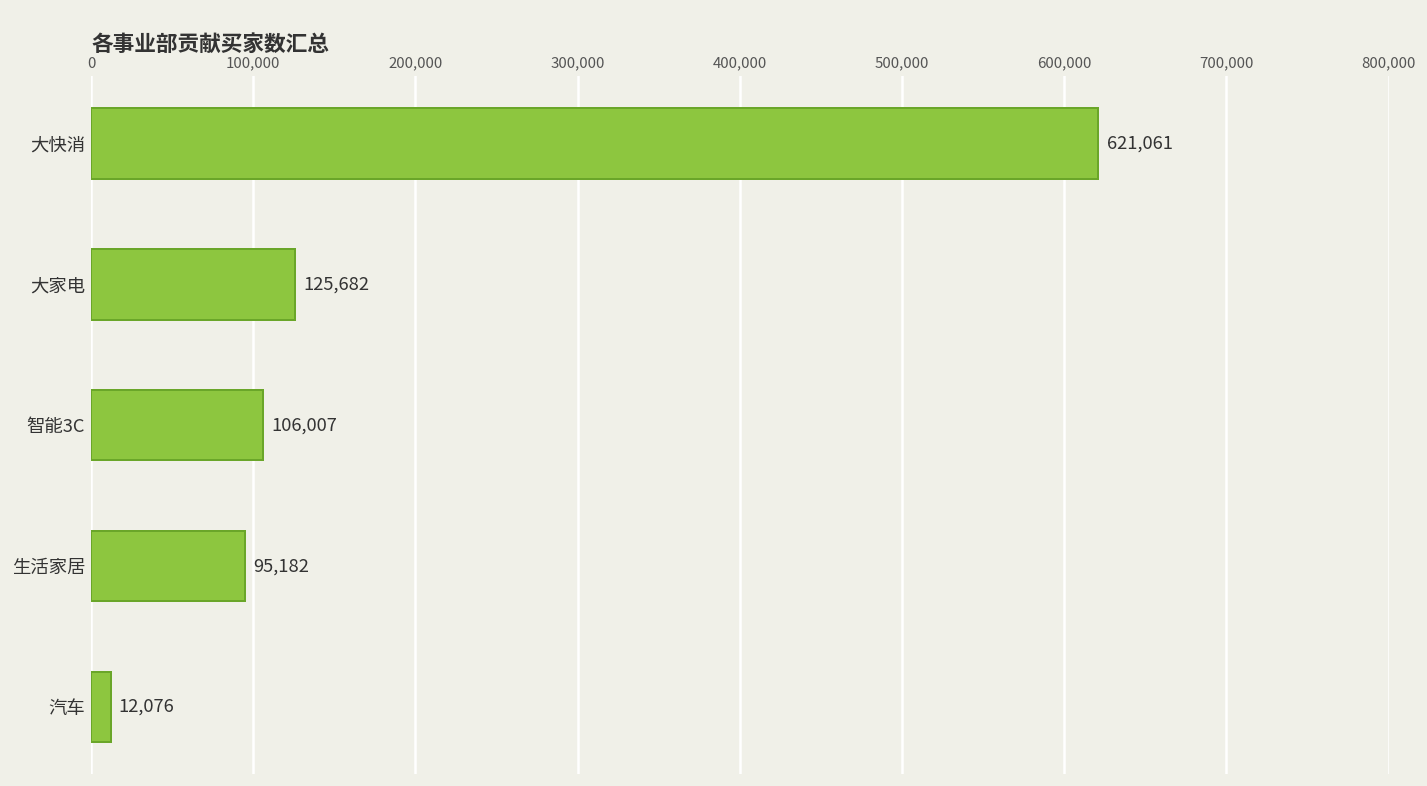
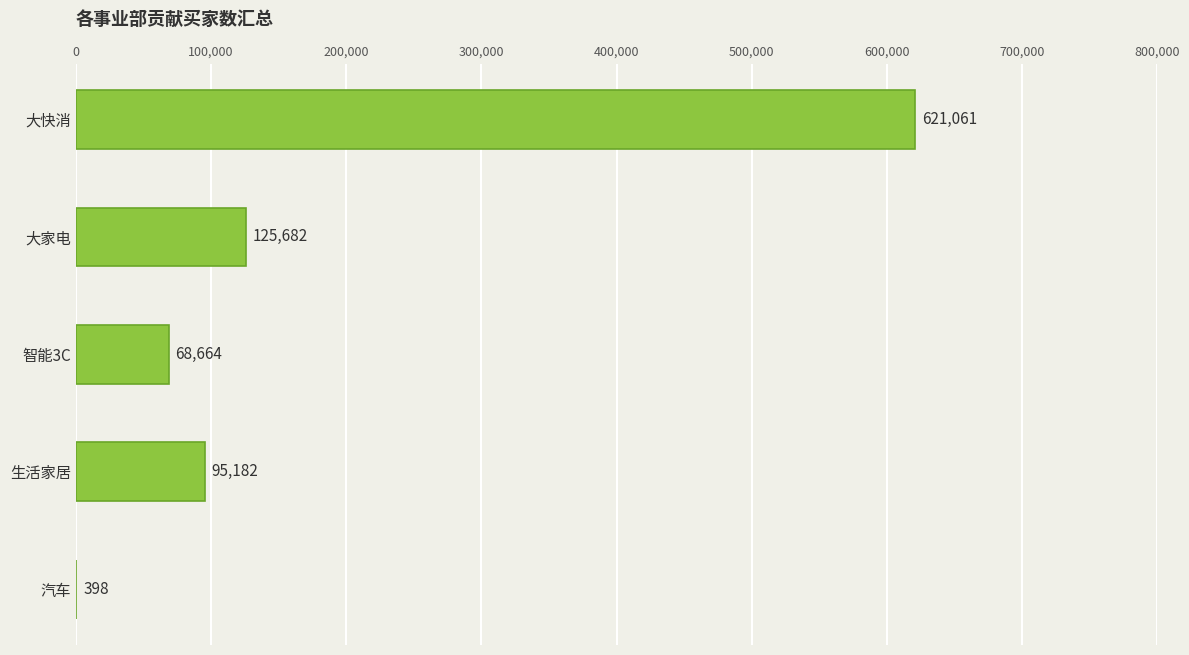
  {
    "大快消": "621,061",
    "大家电": "125,682",
-   "智能3C": "106,007",
+   "智能3C": "68,664",
    "生活家居": "95,182",
-   "汽车": "12,076"
+   "汽车": "398"
  }
